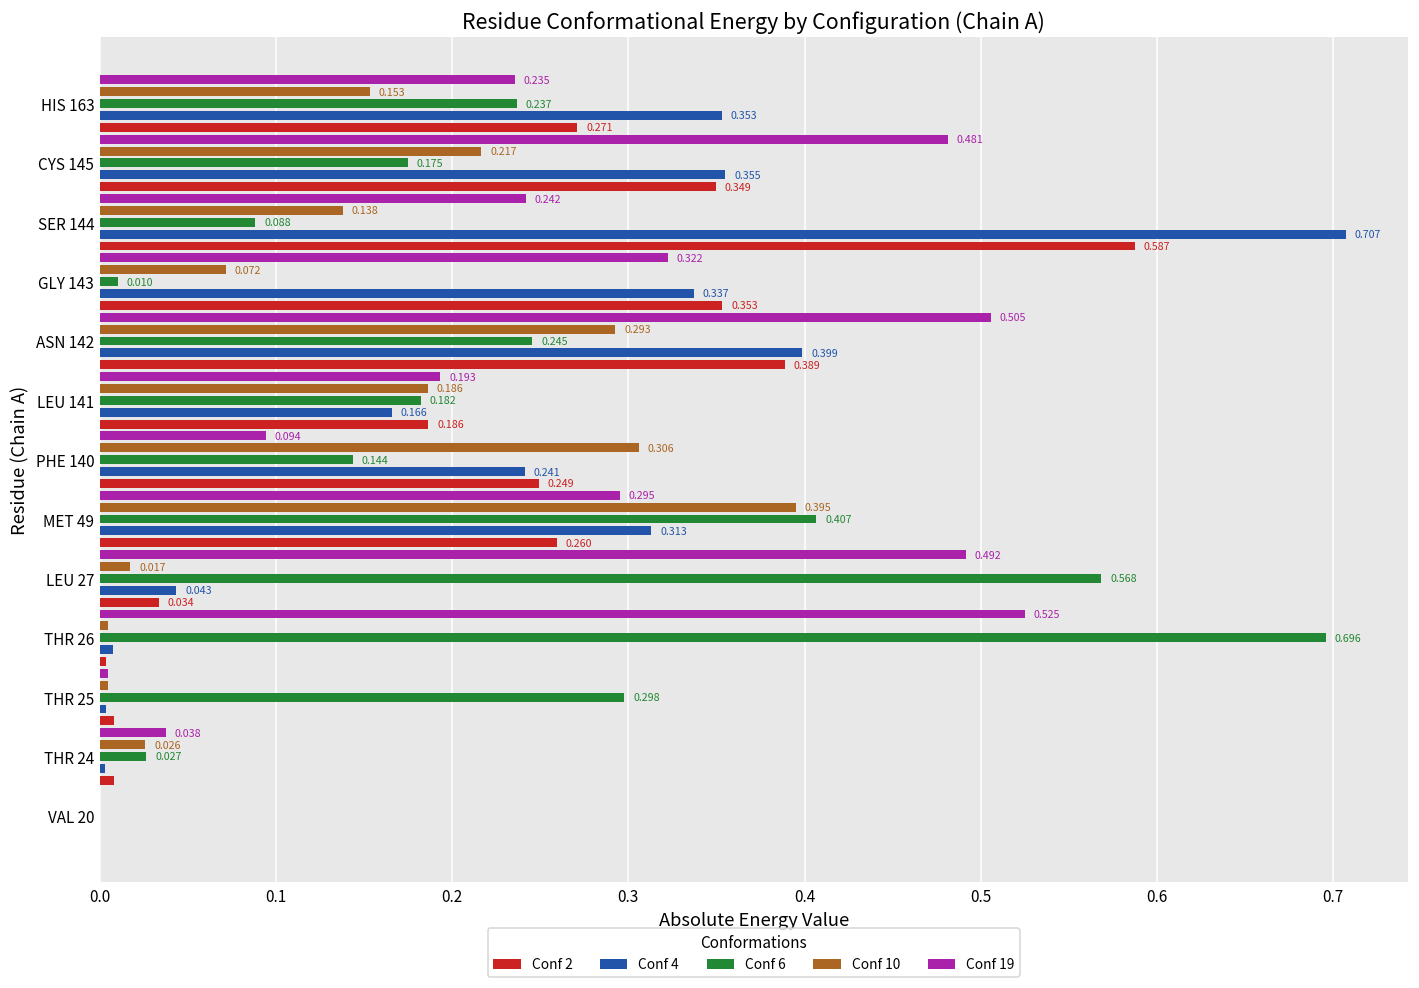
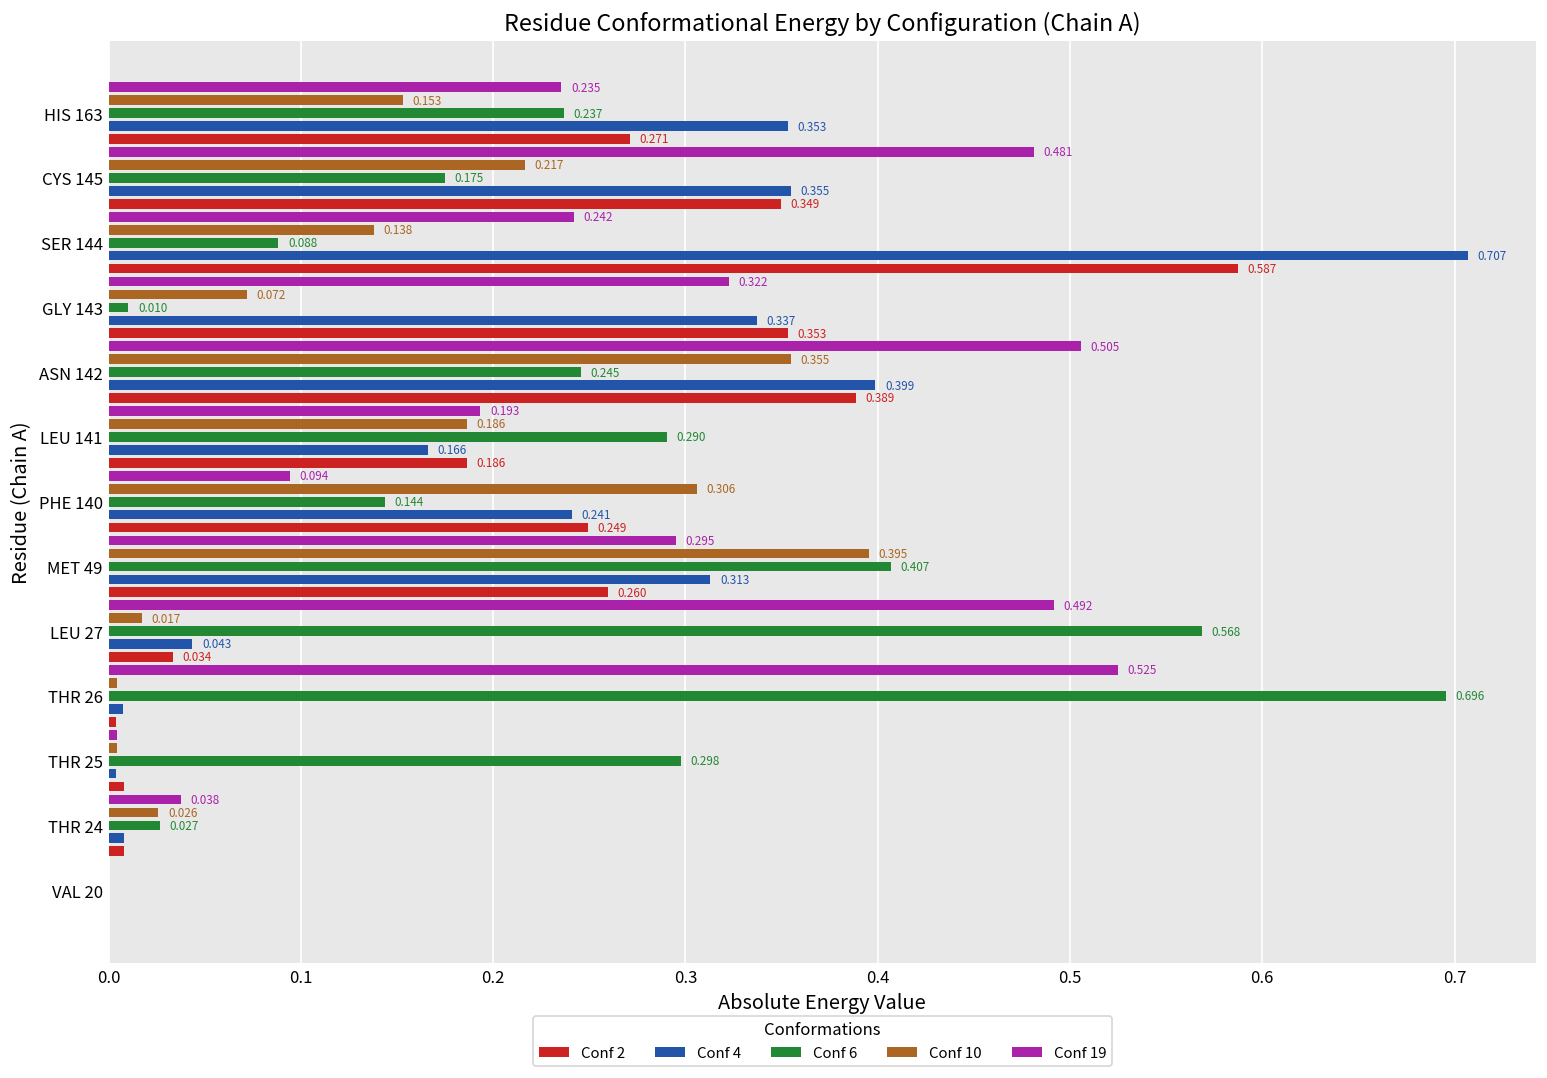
  {
    "Conf 2": {
      "HIS 163": 0.271,
      "CYS 145": 0.349,
      "SER 144": 0.587,
      "GLY 143": 0.353,
      "ASN 142": 0.389,
      "LEU 141": 0.186,
      "PHE 140": 0.249,
      "MET 49": 0.260,
      "LEU 27": 0.034
    },
    "Conf 4": {
      "THR 26": 0.008,
      "THR 25": 0.004,
-     "THR 24": 0.003,
+     "THR 24": 0.008,
      "VAL 20": 0.000
    },
    "Conf 6": {
      "HIS 163": 0.237,
      "CYS 145": 0.175,
      "SER 144": 0.088,
      "GLY 143": 0.010,
      "ASN 142": 0.245,
-     "LEU 141": 0.182,
+     "LEU 141": 0.290,
      "PHE 140": 0.144,
      "MET 49": 0.407,
      "LEU 27": 0.568,
      "THR 26": 0.696,
      "THR 25": 0.298,
      "THR 24": 0.027
    },
    "Conf 10": {
      "HIS 163": 0.153,
      "CYS 145": 0.217,
      "SER 144": 0.138,
      "GLY 143": 0.072,
-     "ASN 142": 0.293,
+     "ASN 142": 0.355,
      "LEU 141": 0.186,
      "PHE 140": 0.306,
      "MET 49": 0.395,
      "LEU 27": 0.017,
      "THR 24": 0.026
    },
    "Conf 19": {
      "HIS 163": 0.235,
      "CYS 145": 0.481,
      "SER 144": 0.242,
      "GLY 143": 0.322,
      "ASN 142": 0.505,
      "LEU 141": 0.193,
      "PHE 140": 0.094,
      "MET 49": 0.295,
      "LEU 27": 0.492,
      "THR 26": 0.525,
      "THR 24": 0.038
    }
  }
